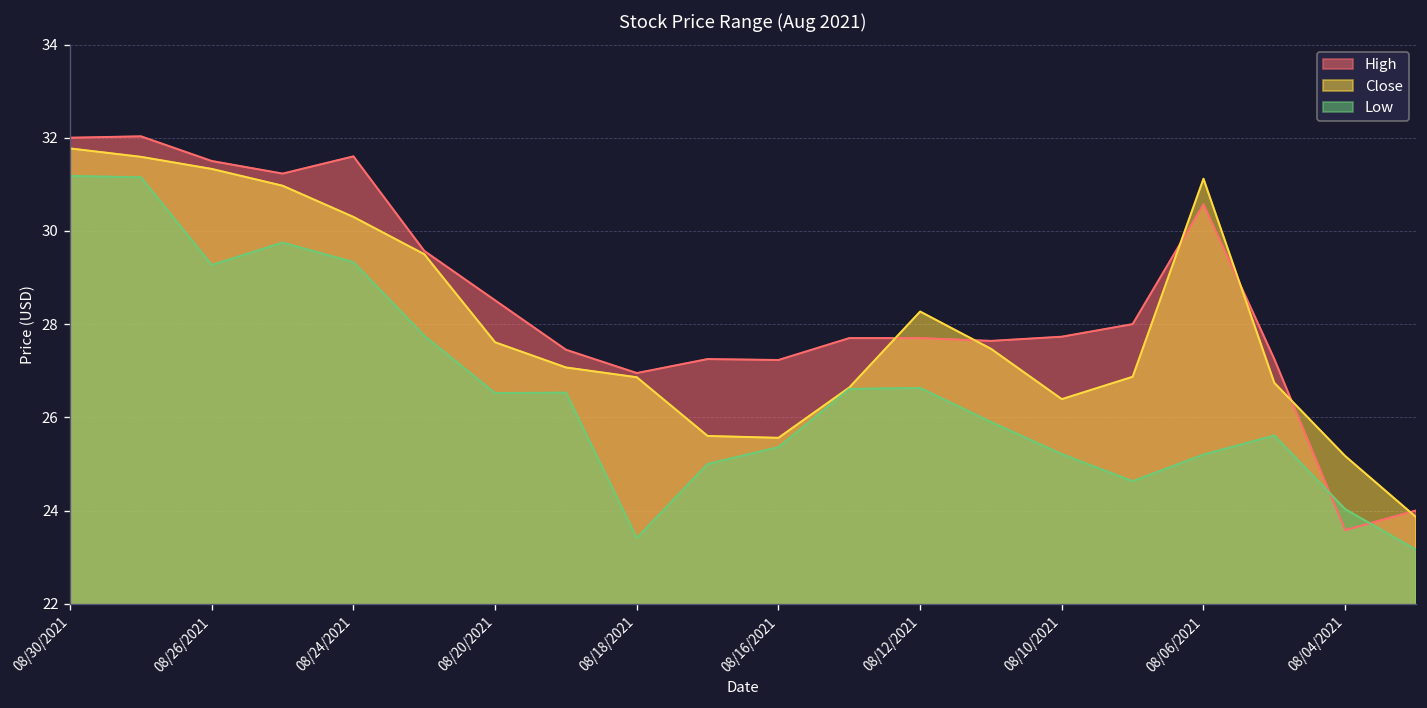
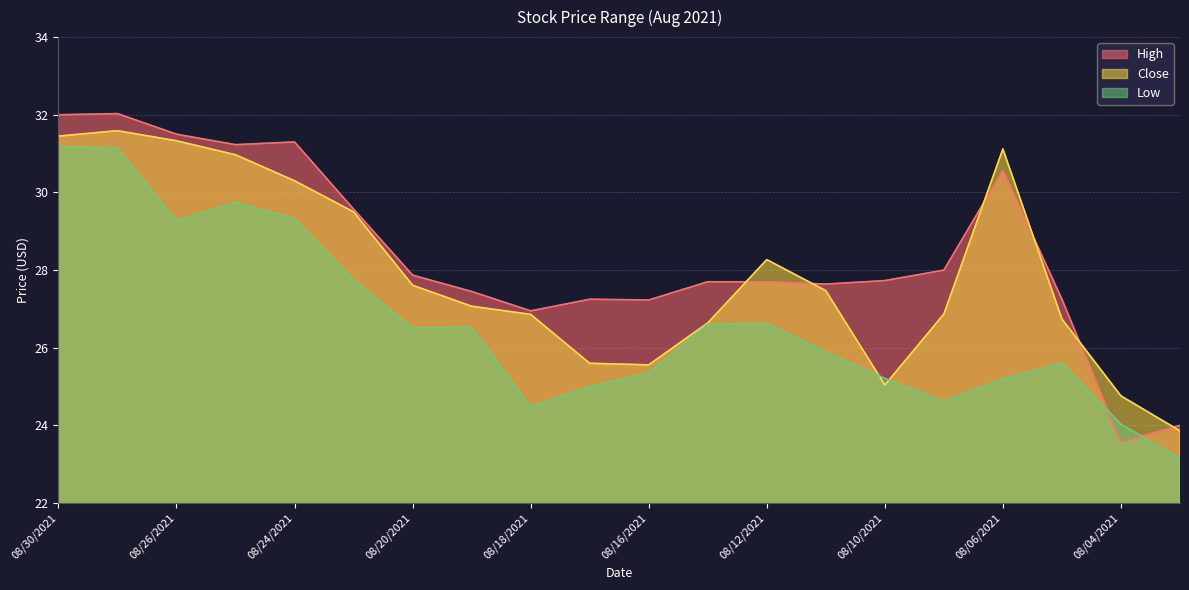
  {
    "High": {
      "08/30/2021": 32.0,
      "08/26/2021": 31.5,
-     "08/24/2021": 31.6,
-     "08/20/2021": 28.5,
+     "08/24/2021": 31.3,
+     "08/20/2021": 27.9,
      "08/18/2021": 27.0,
      "08/16/2021": 27.2,
      "08/12/2021": 27.7,
      "08/10/2021": 27.7,
      "08/06/2021": 30.6,
      "08/04/2021": 23.6
    },
    "Close": {
-     "08/30/2021": 31.8,
+     "08/30/2021": 31.5,
      "08/26/2021": 31.3,
      "08/24/2021": 30.3,
      "08/20/2021": 27.6,
      "08/18/2021": 26.9,
      "08/16/2021": 25.6,
      "08/12/2021": 28.3,
-     "08/10/2021": 26.4,
+     "08/10/2021": 25.0,
      "08/06/2021": 31.1,
-     "08/04/2021": 25.2
+     "08/04/2021": 24.8
    },
    "Low": {
      "08/30/2021": 31.2,
      "08/26/2021": 29.3,
      "08/24/2021": 29.3,
      "08/20/2021": 26.5,
-     "08/18/2021": 23.4,
+     "08/18/2021": 24.5,
      "08/16/2021": 25.4,
      "08/12/2021": 26.6,
      "08/10/2021": 25.2,
      "08/06/2021": 25.2,
      "08/04/2021": 24.0
    }
  }
